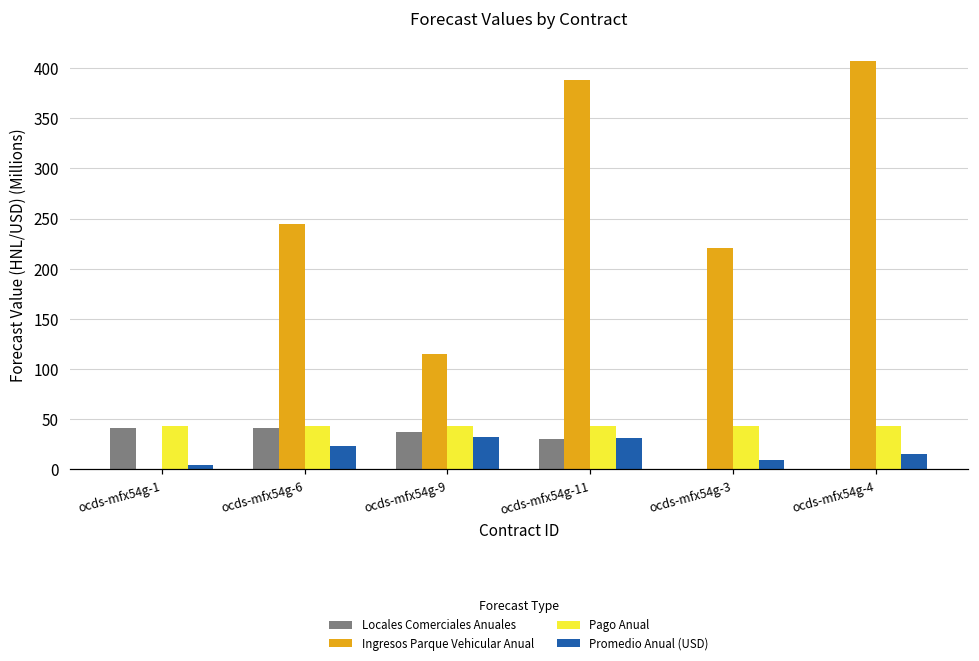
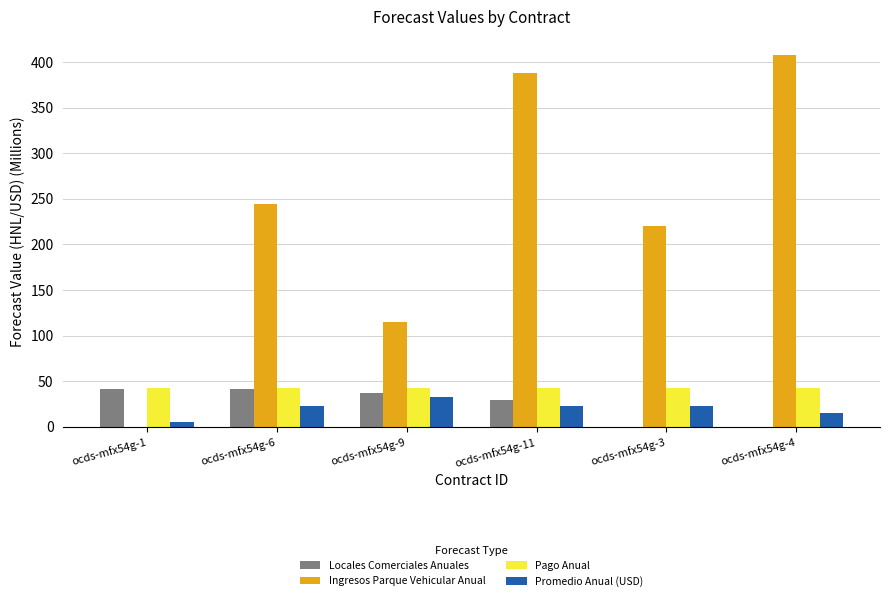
  {
    "Locales Comerciales Anuales": {
      "ocds-mfx54g-1": 40,
      "ocds-mfx54g-6": 40,
      "ocds-mfx54g-9": 40,
      "ocds-mfx54g-11": 30,
      "ocds-mfx54g-3": 0,
      "ocds-mfx54g-4": 0
    },
    "Ingresos Parque Vehicular Anual": {
      "ocds-mfx54g-1": 0,
      "ocds-mfx54g-6": 240,
      "ocds-mfx54g-9": 120,
      "ocds-mfx54g-11": 390,
      "ocds-mfx54g-3": 220,
      "ocds-mfx54g-4": 410
    },
    "Pago Anual": {
      "ocds-mfx54g-1": 40,
      "ocds-mfx54g-6": 40,
      "ocds-mfx54g-9": 40,
      "ocds-mfx54g-11": 40,
      "ocds-mfx54g-3": 40,
      "ocds-mfx54g-4": 40
    },
    "Promedio Anual (USD)": {
      "ocds-mfx54g-1": 0,
      "ocds-mfx54g-6": 20,
      "ocds-mfx54g-9": 30,
-     "ocds-mfx54g-11": 30,
-     "ocds-mfx54g-3": 10,
+     "ocds-mfx54g-11": 20,
+     "ocds-mfx54g-3": 20,
      "ocds-mfx54g-4": 20
    }
  }
